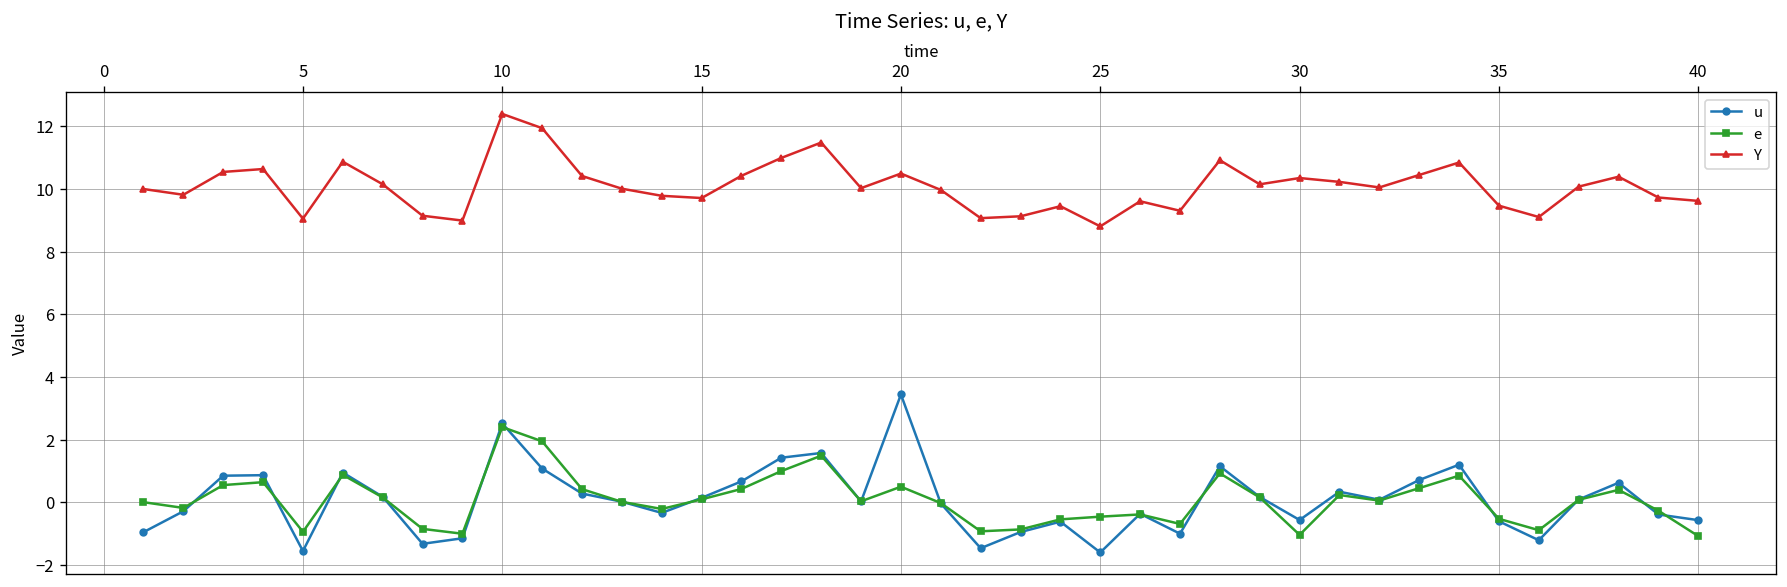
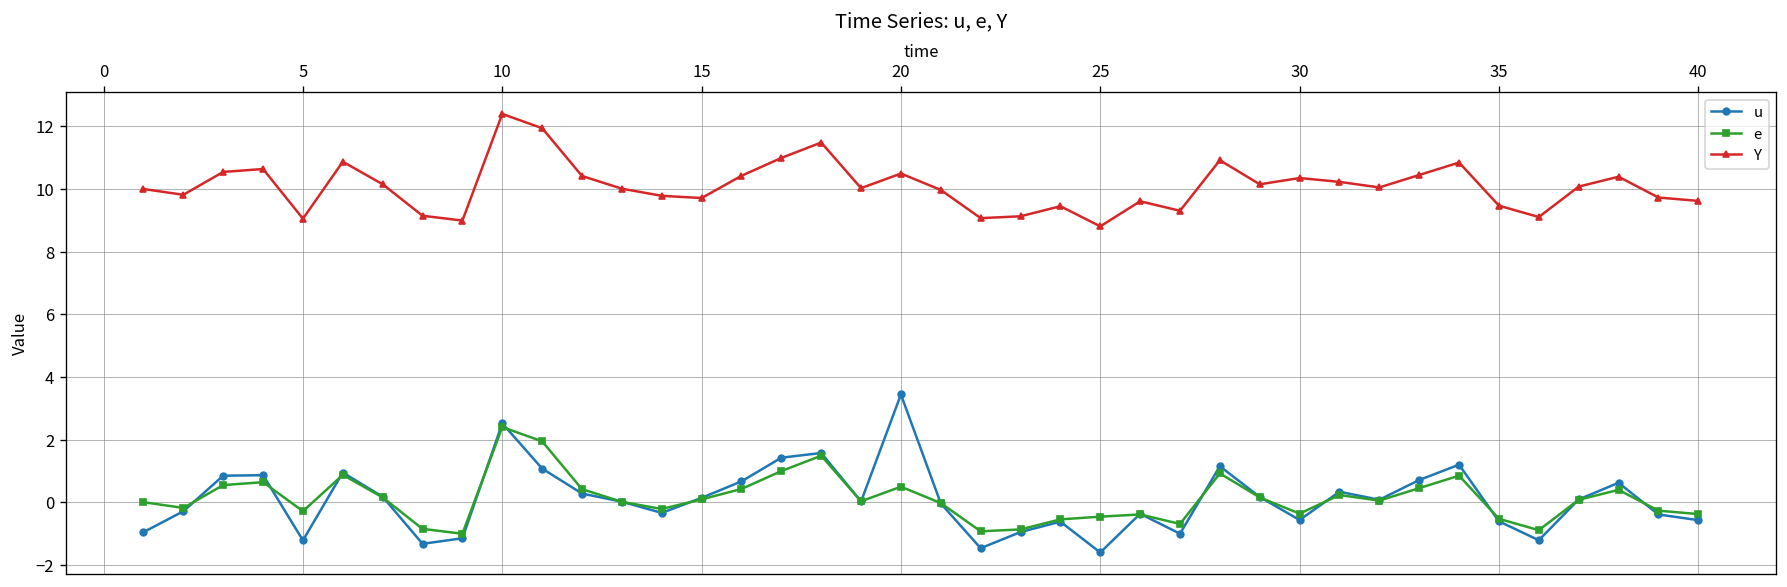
  {
    "u": {
-     "5": -1.6,
+     "5": -1.2,
      "10": 2.5,
      "20": 3.4,
      "25": -1.6,
      "30": -0.6,
      "40": -0.6
    },
    "e": {
-     "5": -0.9,
+     "5": -0.3,
      "10": 2.4,
      "20": 0.5,
      "25": -0.5,
-     "30": -1.0,
-     "40": -1.1
+     "30": -0.4,
+     "40": -0.4
    },
    "Y": {
      "5": 9.1,
      "10": 12.4,
      "15": 9.7,
      "20": 10.5,
      "25": 8.8,
      "30": 10.4,
      "35": 9.5,
      "40": 9.6
    }
  }
